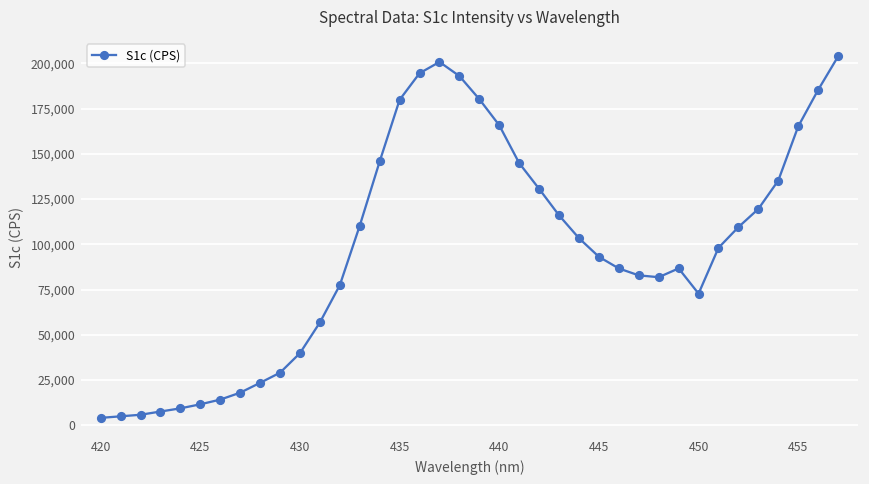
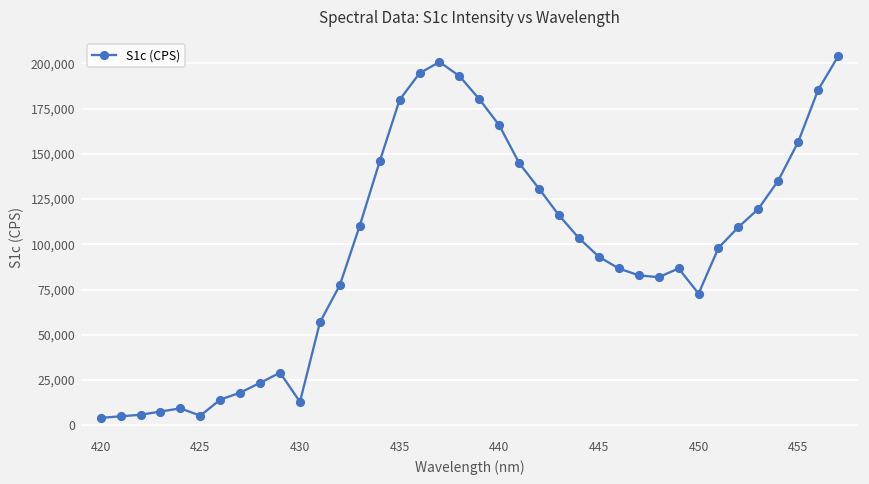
  {
    "420": "4,000",
-   "425": "12,000",
-   "430": "40,000",
+   "425": "5,000",
+   "430": "13,000",
    "435": "180,000",
    "440": "166,000",
    "445": "93,000",
    "450": "73,000",
-   "455": "165,000"
+   "455": "157,000"
  }
